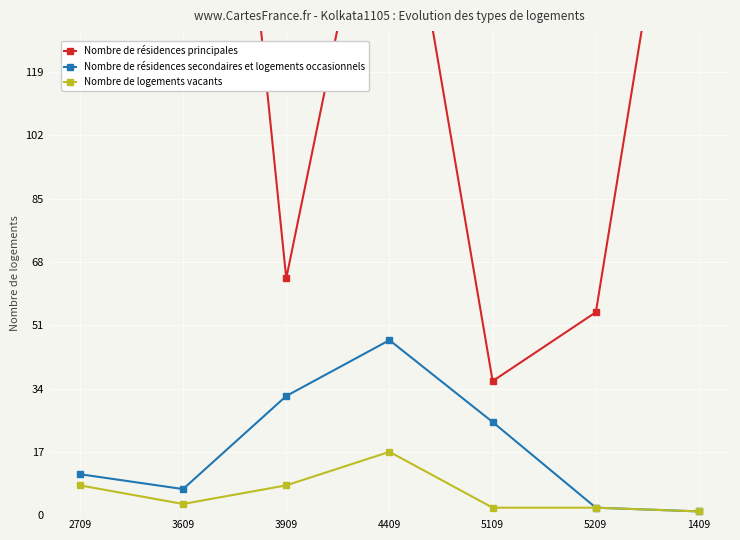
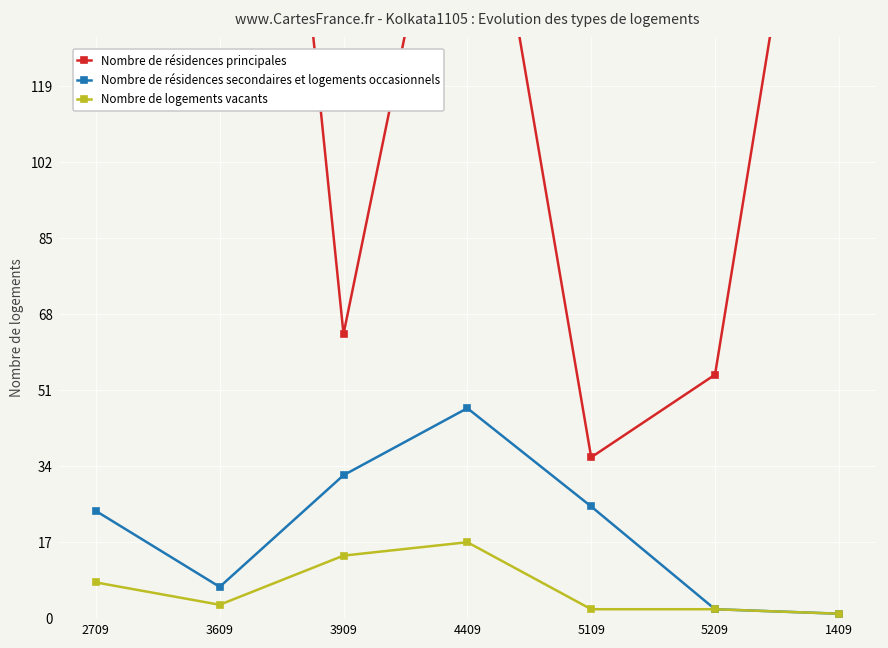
  {
    "Nombre de résidences principales": {
      "3909": 64,
      "5109": 36,
      "5209": 55
    },
    "Nombre de résidences secondaires et logements occasionnels": {
-     "2709": 11,
+     "2709": 24,
      "3609": 7,
      "3909": 32,
      "4409": 47,
      "5109": 25
    },
    "Nombre de logements vacants": {
      "2709": 8,
      "3609": 3,
-     "3909": 8,
+     "3909": 14,
      "4409": 17,
      "5109": 2
    }
  }
